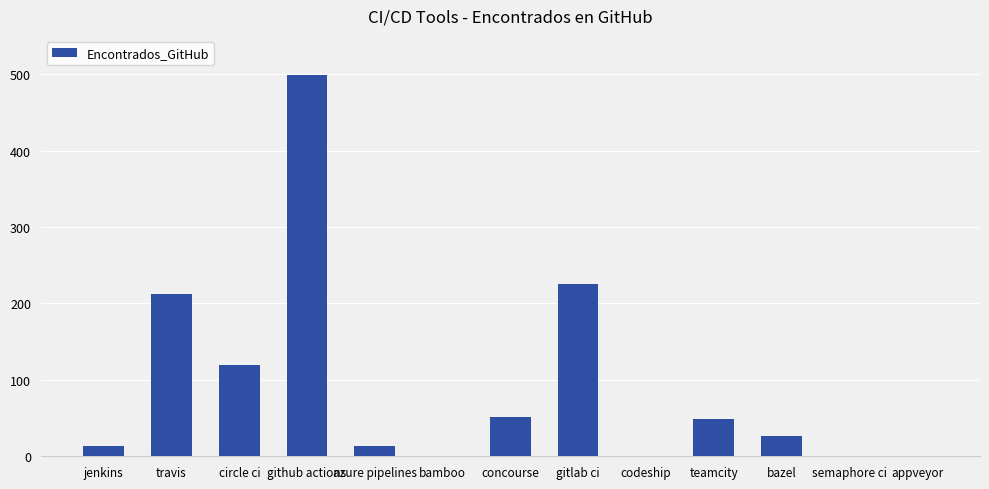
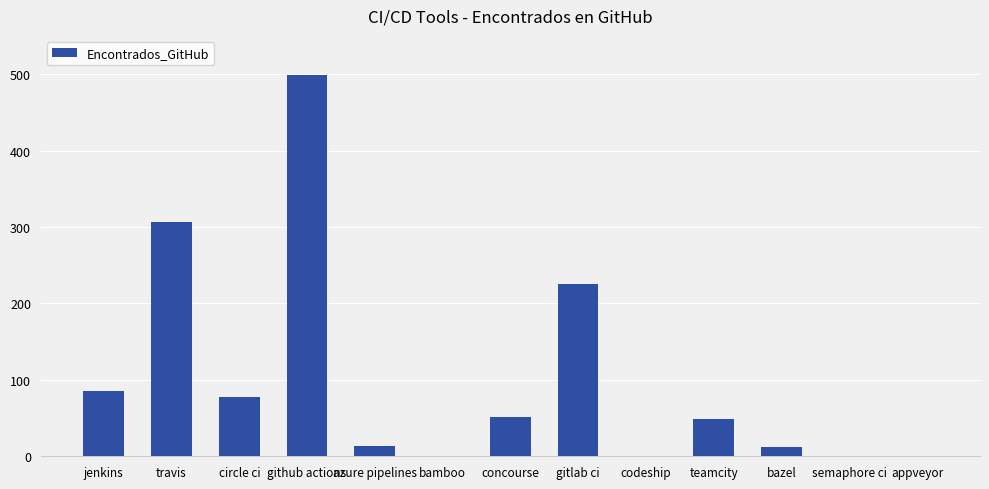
  {
-   "jenkins": 10,
-   "travis": 210,
-   "circle ci": 120,
+   "jenkins": 90,
+   "travis": 310,
+   "circle ci": 80,
    "bamboo": 0,
    "concourse": 50,
    "gitlab ci": 230,
    "codeship": 0,
    "teamcity": 50,
-   "bazel": 30,
+   "bazel": 10,
    "semaphore ci": 0,
    "appveyor": 0
  }
